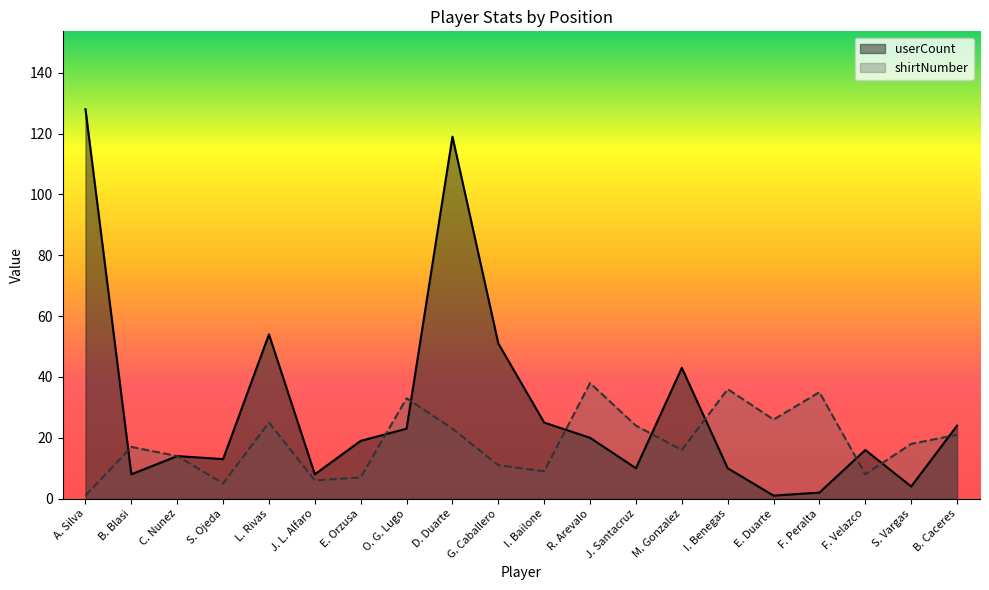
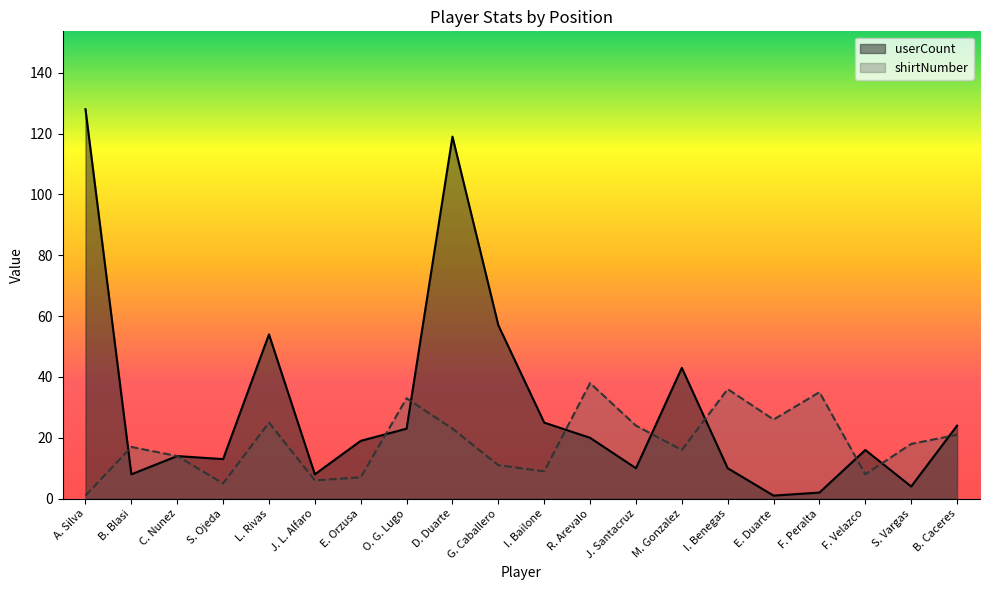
  {
    "userCount": {
      "A. Silva": 128,
      "B. Blasi": 8,
      "S. Ojeda": 13,
      "L. Rivas": 54,
      "J. L. Alfaro": 8,
      "E. Orzusa": 19,
      "O. G. Lugo": 23,
      "D. Duarte": 119,
-     "G. Caballero": 51,
+     "G. Caballero": 57,
      "I. Bailone": 25,
      "R. Arevalo": 20,
      "J. Santacruz": 10,
      "M. Gonzalez": 43,
      "I. Benegas": 10,
      "E. Duarte": 1,
      "F. Peralta": 2,
      "F. Velazco": 16,
      "S. Vargas": 4,
      "B. Caceres": 24
    },
    "shirtNumber": {
      "A. Silva": 1,
      "B. Blasi": 17,
      "S. Ojeda": 5,
      "L. Rivas": 25,
      "J. L. Alfaro": 6,
      "E. Orzusa": 7,
      "O. G. Lugo": 33,
      "D. Duarte": 23,
      "G. Caballero": 11,
      "I. Bailone": 9,
      "R. Arevalo": 38,
      "J. Santacruz": 24,
      "M. Gonzalez": 16,
      "I. Benegas": 36,
      "E. Duarte": 26,
      "F. Peralta": 35,
      "F. Velazco": 8,
      "S. Vargas": 18,
      "B. Caceres": 21
    }
  }
